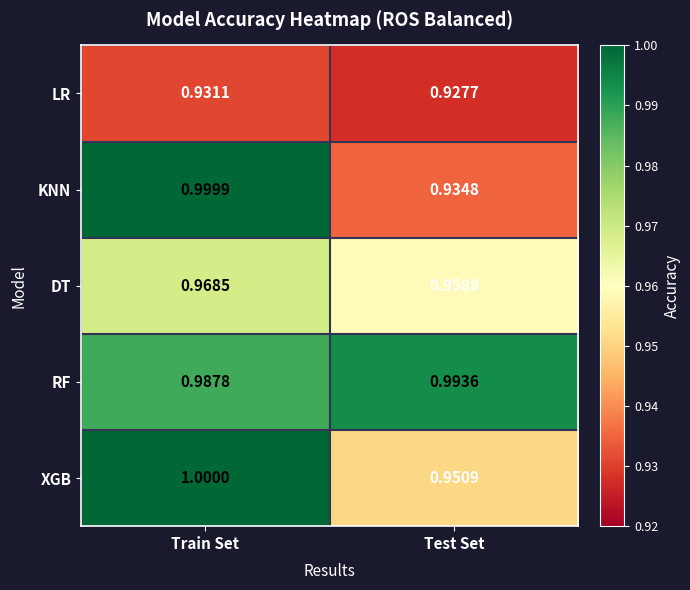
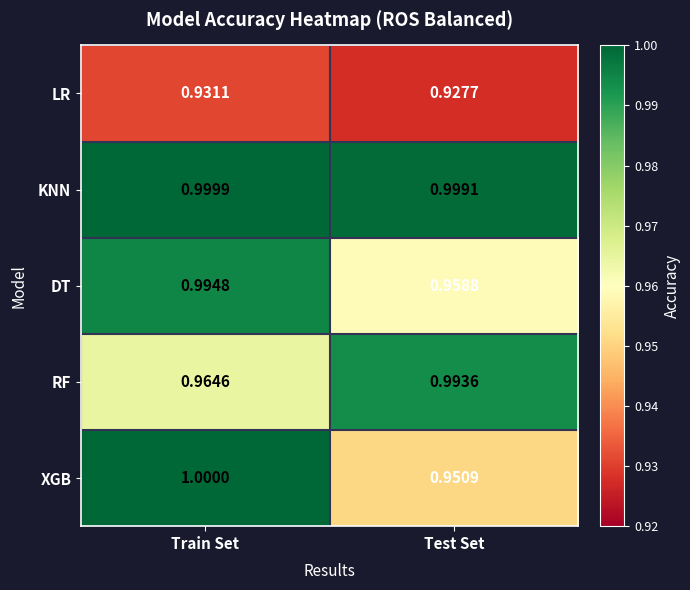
  {
    "LR": {
      "Train Set": 0.9311,
      "Test Set": 0.9277
    },
    "KNN": {
      "Train Set": 0.9999,
-     "Test Set": 0.9348
+     "Test Set": 0.9991
    },
    "DT": {
-     "Train Set": 0.9685,
+     "Train Set": 0.9948,
      "Test Set": 0.9588
    },
    "RF": {
-     "Train Set": 0.9878,
+     "Train Set": 0.9646,
      "Test Set": 0.9936
    },
    "XGB": {
      "Train Set": 1.0000,
      "Test Set": 0.9509
    }
  }
